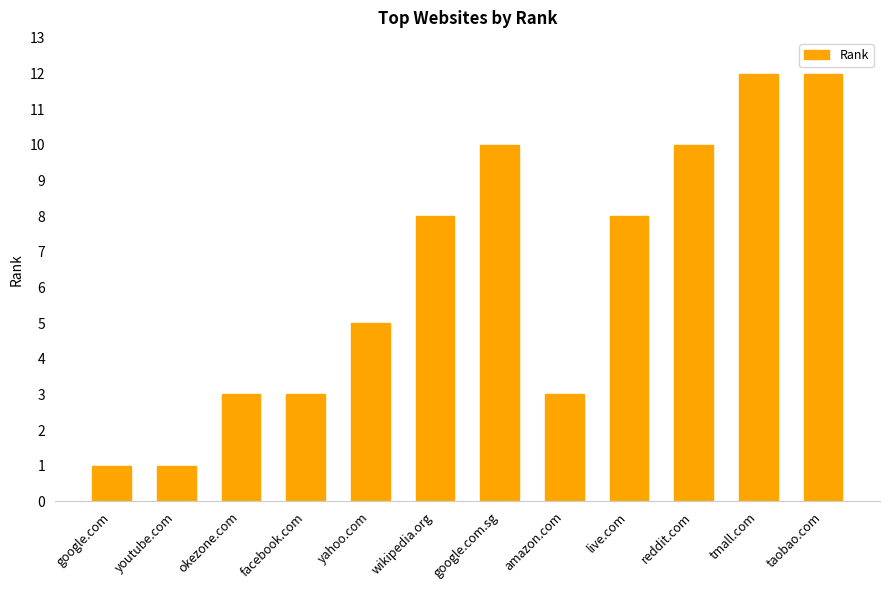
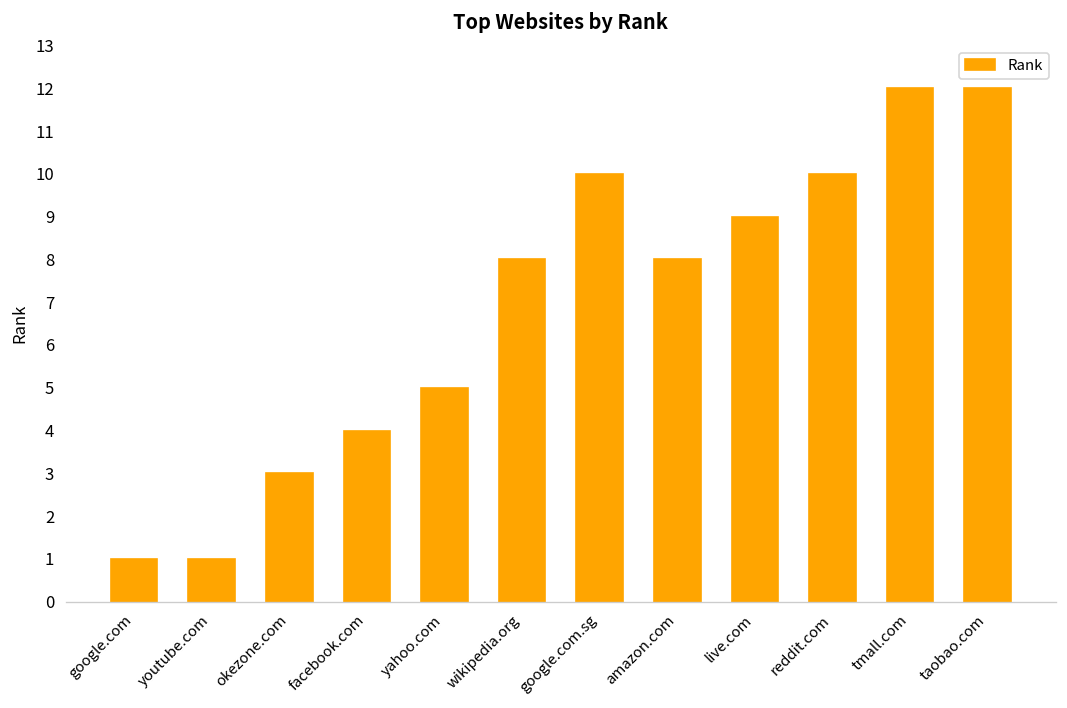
  {
    "google.com": 1,
    "youtube.com": 1,
    "okezone.com": 3,
-   "facebook.com": 3,
+   "facebook.com": 4,
    "yahoo.com": 5,
    "wikipedia.org": 8,
    "google.com.sg": 10,
-   "amazon.com": 3,
-   "live.com": 8,
+   "amazon.com": 8,
+   "live.com": 9,
    "reddit.com": 10,
    "tmall.com": 12,
    "taobao.com": 12
  }
